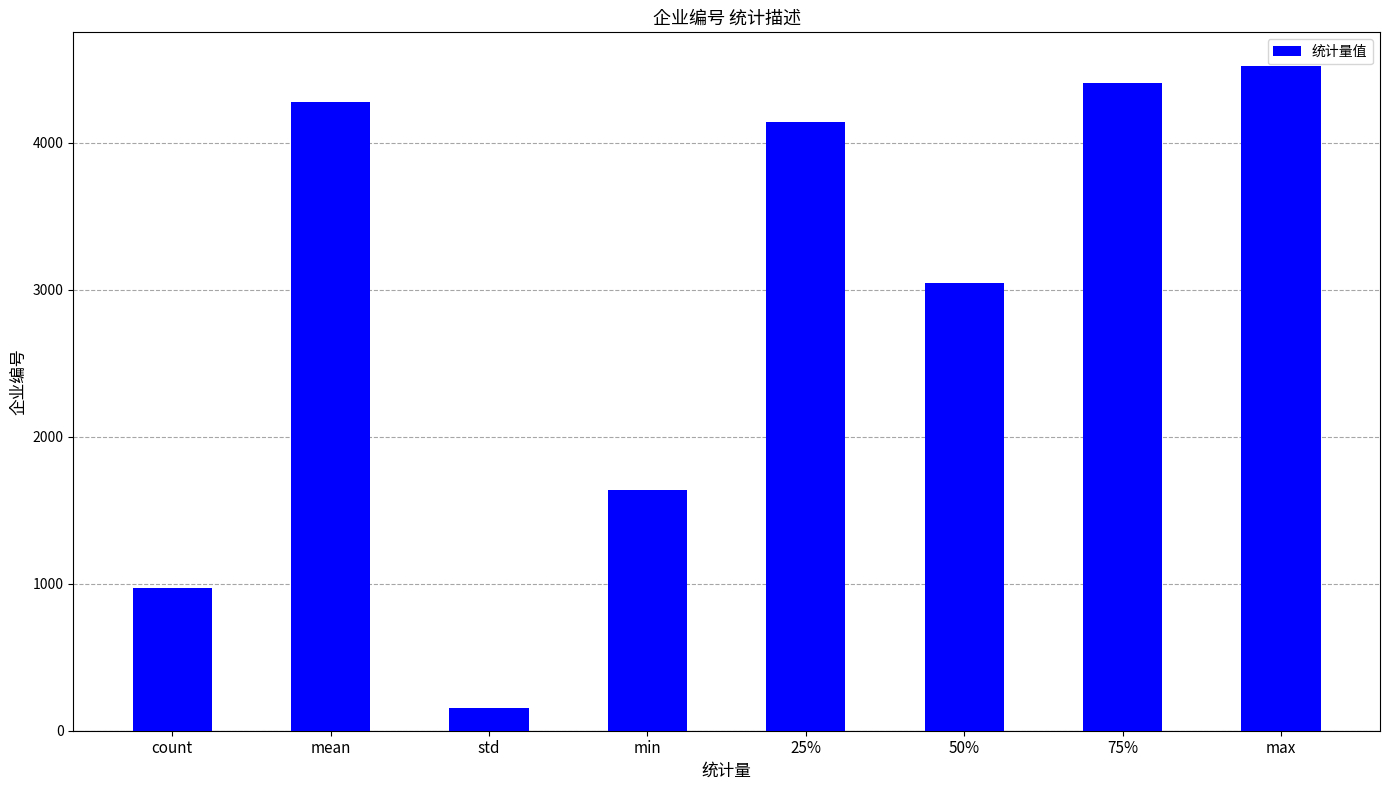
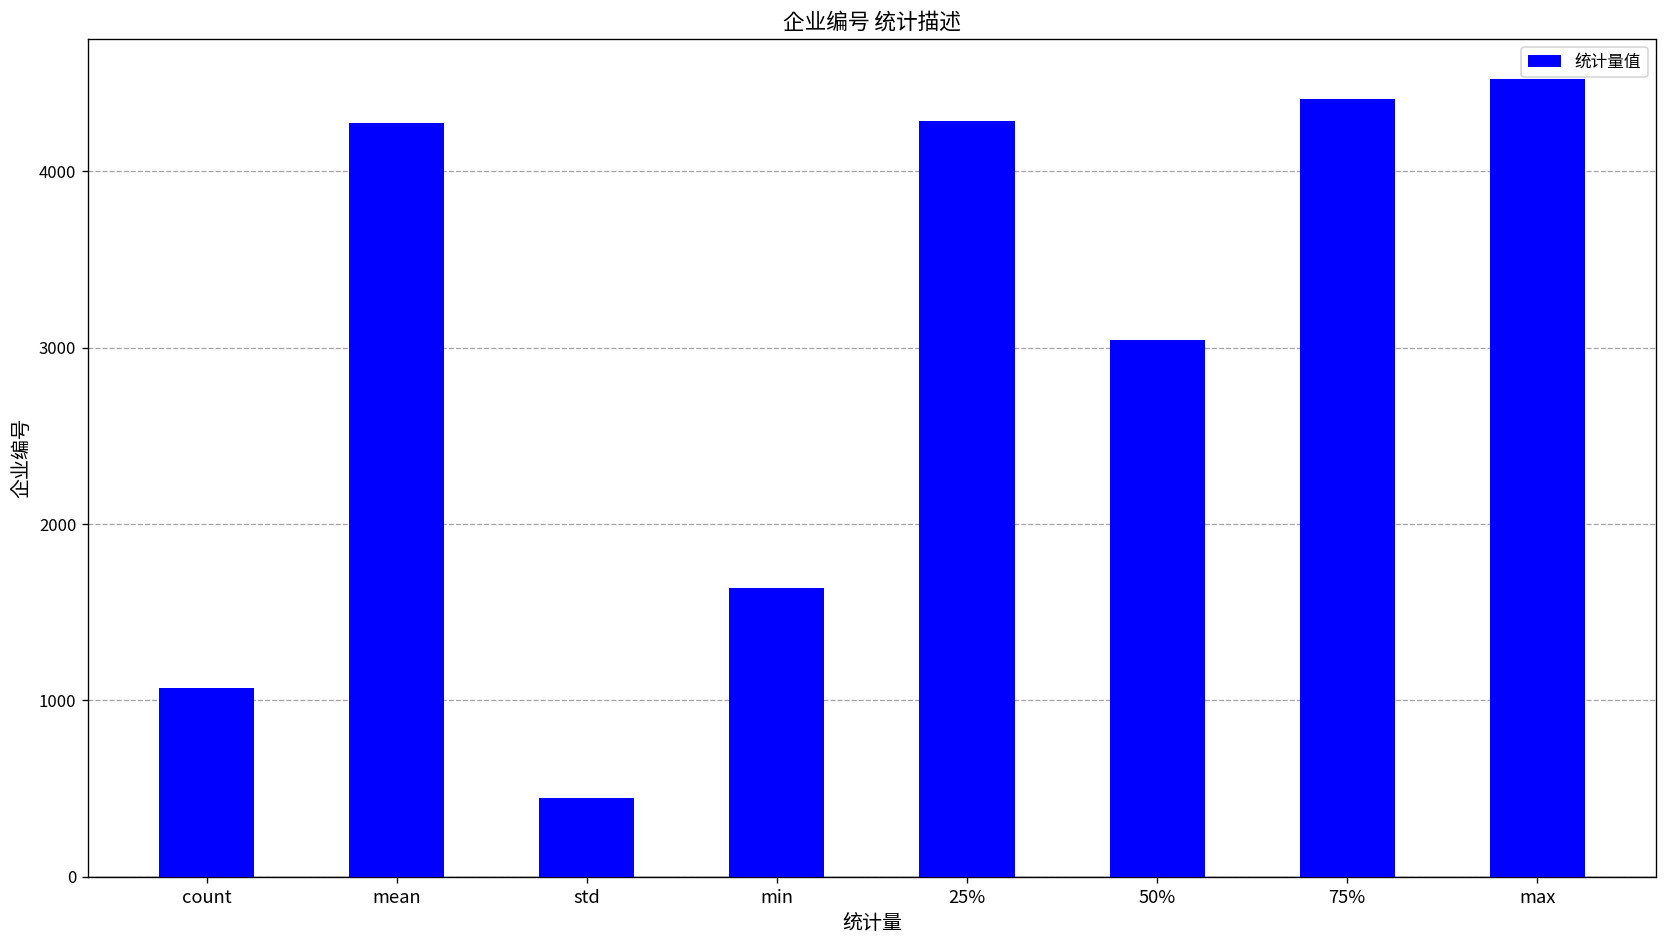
  {
-   "count": 970,
+   "count": 1070,
    "mean": 4280,
-   "std": 150,
+   "std": 450,
    "min": 1640,
-   "25%": 4140,
+   "25%": 4290,
    "50%": 3040,
    "75%": 4410,
    "max": 4530
  }
